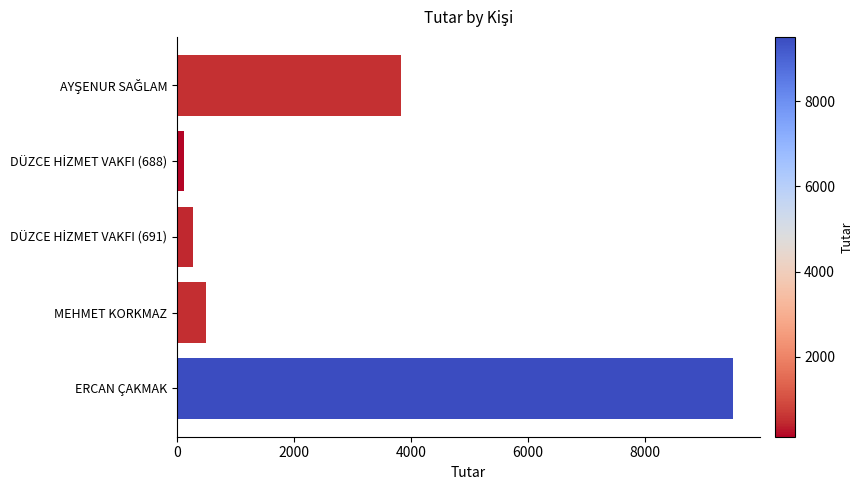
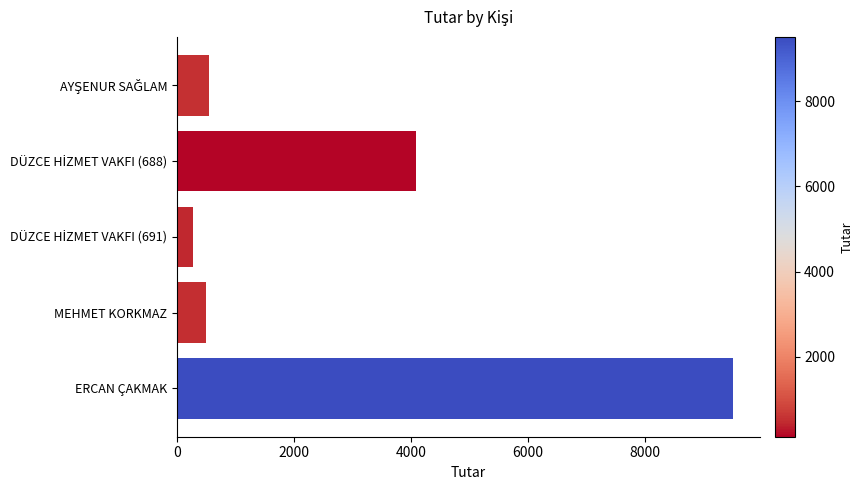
  {
-   "AYŞENUR SAĞLAM": 3800,
-   "DÜZCE HİZMET VAKFI (688)": 100,
+   "AYŞENUR SAĞLAM": 600,
+   "DÜZCE HİZMET VAKFI (688)": 4100,
    "DÜZCE HİZMET VAKFI (691)": 300,
    "MEHMET KORKMAZ": 500,
    "ERCAN ÇAKMAK": 9500
  }
